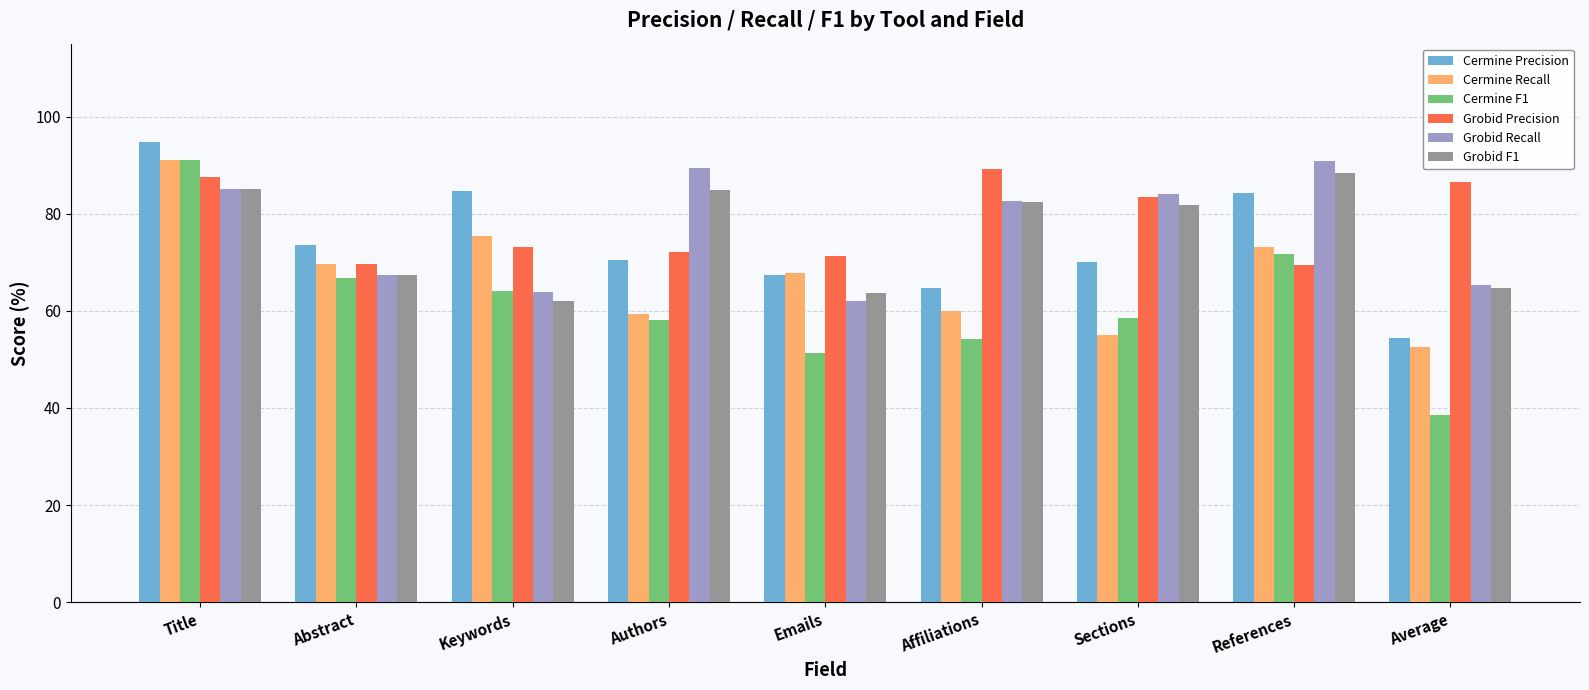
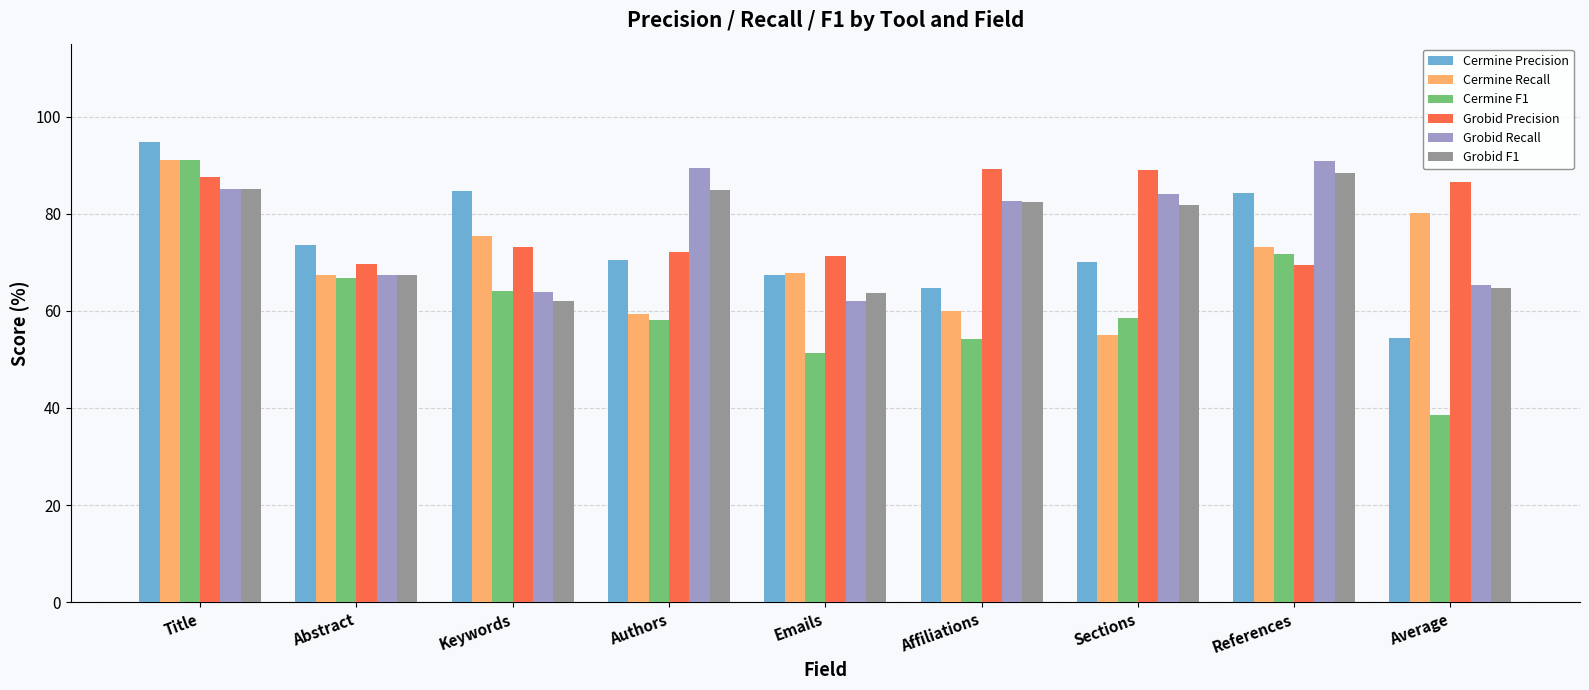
  {
    "Cermine Recall": {
      "Title": 91,
-     "Abstract": 70,
+     "Abstract": 67,
      "Keywords": 75,
      "Authors": 59,
      "Emails": 68,
      "Affiliations": 60,
      "Sections": 55,
      "References": 73,
-     "Average": 53
+     "Average": 80
    },
    "Cermine F1": {
      "Title": 91,
      "Abstract": 67,
      "Keywords": 64,
      "Authors": 58,
      "Emails": 51,
      "Affiliations": 54,
      "Sections": 59,
      "References": 72,
      "Average": 39
    },
    "Grobid Precision": {
      "Title": 88,
      "Abstract": 70,
      "Keywords": 73,
      "Authors": 72,
      "Emails": 71,
      "Affiliations": 89,
-     "Sections": 83,
+     "Sections": 89,
      "References": 69,
      "Average": 86
    }
  }
